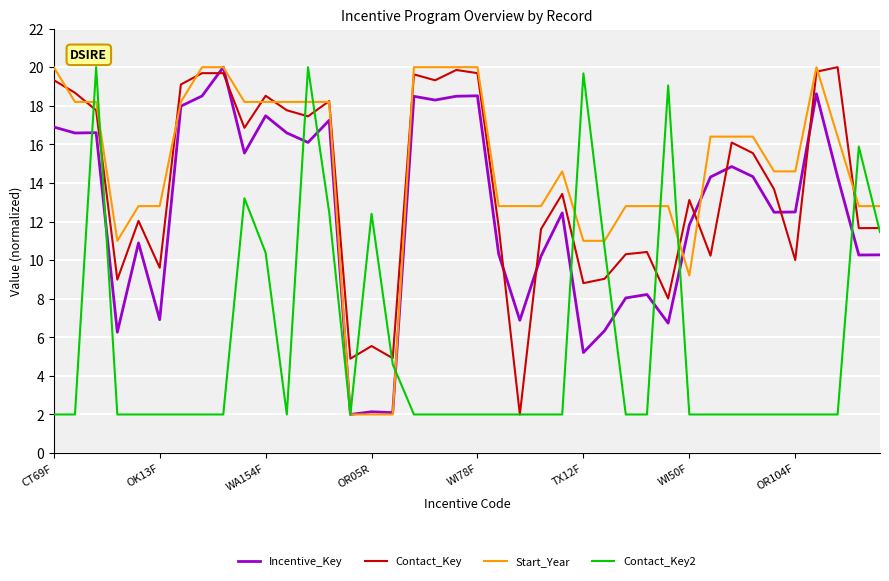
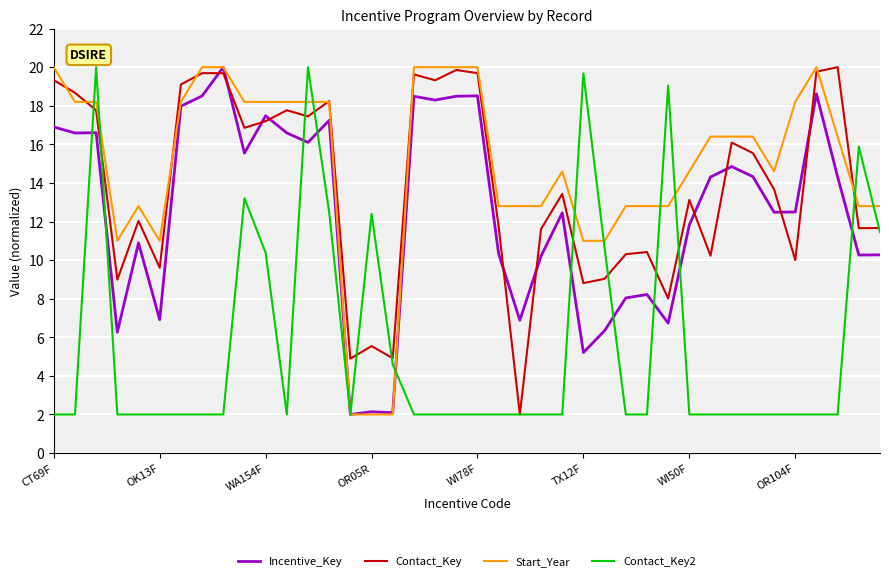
  {
    "Incentive_Key": {
      "CT69F": 16.9,
      "OK13F": 6.9,
      "WA154F": 17.5,
      "OR05R": 2.1,
      "WI78F": 18.5,
      "TX12F": 5.2,
      "WI50F": 11.8,
      "OR104F": 12.5
    },
    "Contact_Key": {
      "CT69F": 19.3,
      "OK13F": 9.6,
-     "WA154F": 18.5,
+     "WA154F": 17.2,
      "OR05R": 5.5,
      "WI78F": 19.7,
      "TX12F": 8.8,
      "WI50F": 13.1,
      "OR104F": 10.0
    },
    "Start_Year": {
      "CT69F": 20.0,
-     "OK13F": 12.8,
+     "OK13F": 11.0,
      "WA154F": 18.2,
      "OR05R": 2.0,
      "WI78F": 20.0,
      "TX12F": 11.0,
-     "WI50F": 9.2,
-     "OR104F": 14.6
+     "WI50F": 14.6,
+     "OR104F": 18.2
    },
    "Contact_Key2": {
      "CT69F": 2.0,
      "OK13F": 2.0,
      "WA154F": 10.4,
      "OR05R": 12.4,
      "WI78F": 2.0,
      "TX12F": 19.7,
      "WI50F": 2.0,
      "OR104F": 2.0
    }
  }
